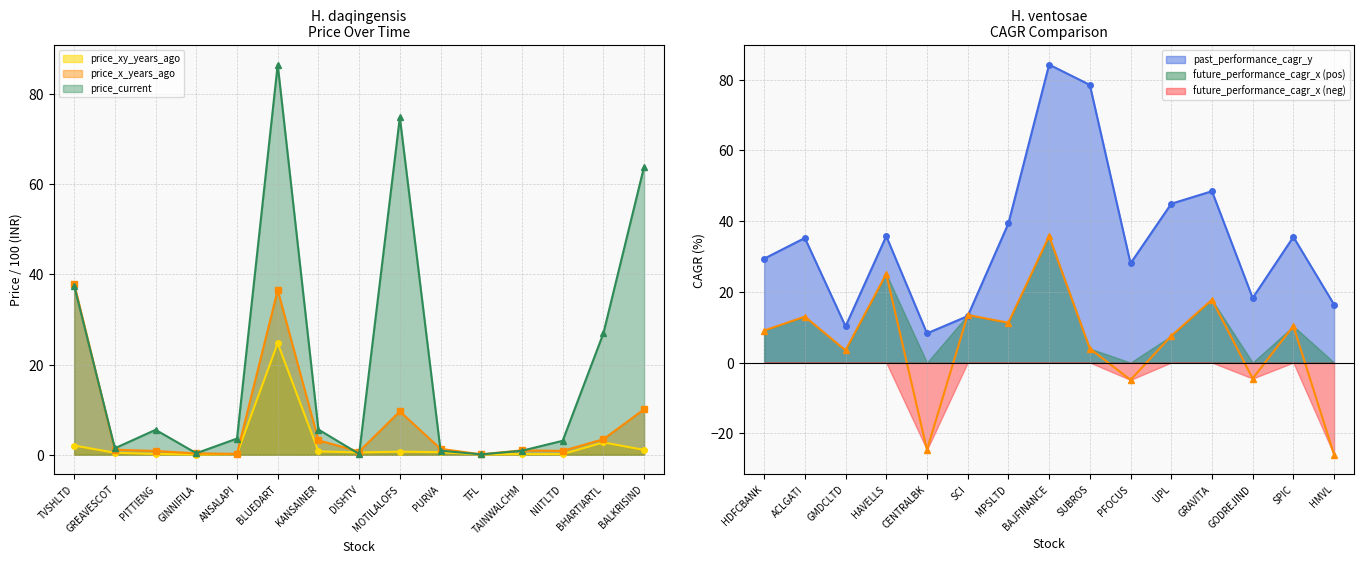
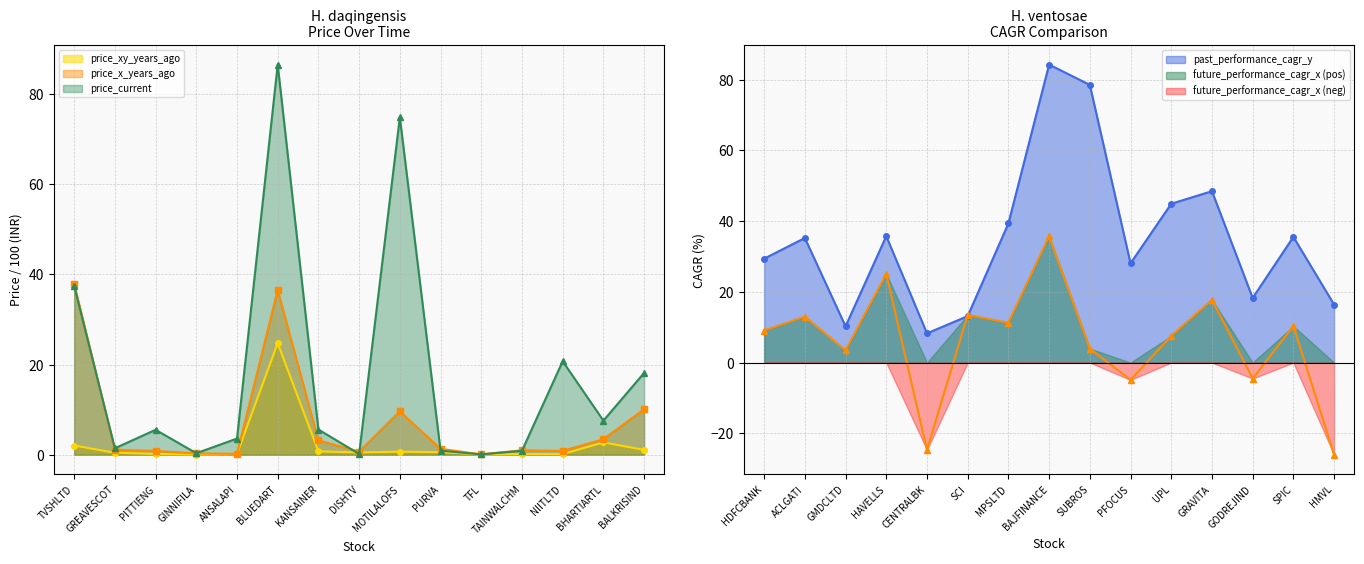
  {
    "H. daqingensis Price Over Time": {
      "price_current": {
        "PITTIENG": 6,
        "ANSALAPI": 4,
        "BLUEDART": 87,
        "KANSAINER": 6,
        "MOTILALOFS": 75,
-       "NIITLTD": 3,
-       "BHARTIARTL": 27,
-       "BALKRISIND": 64
+       "NIITLTD": 21,
+       "BHARTIARTL": 8,
+       "BALKRISIND": 18
      }
    },
    "H. ventosae CAGR Comparison": {
      "past_performance_cagr_y": {
        "HDFCBANK": 29,
        "ACLGATI": 35,
        "GMDCLTD": 10,
        "HAVELLS": 36,
        "CENTRALBK": 8,
        "MPSLTD": 39,
        "BAJFINANCE": 84,
        "SUBROS": 79,
        "PFOCUS": 28,
        "UPL": 45,
        "GRAVITA": 48,
        "GODREJIND": 18,
        "SPIC": 36,
        "HMVL": 16
      },
      "future_performance_cagr_x (neg)": {
        "HDFCBANK": 0,
        "ACLGATI": 0,
        "GMDCLTD": 0,
        "HAVELLS": 0,
        "SCI": 0,
        "MPSLTD": 0,
        "BAJFINANCE": 0,
        "SUBROS": 0,
        "UPL": 0,
        "GRAVITA": 0,
        "SPIC": 0
      }
    }
  }
